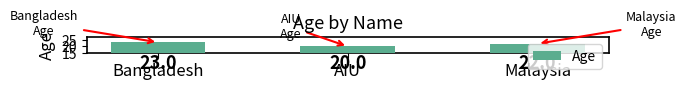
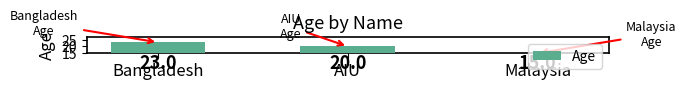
  {
    "Bangladesh": 23.0,
    "AIU": 20.0,
-   "Malaysia": 22.0
+   "Malaysia": 15.0
  }
